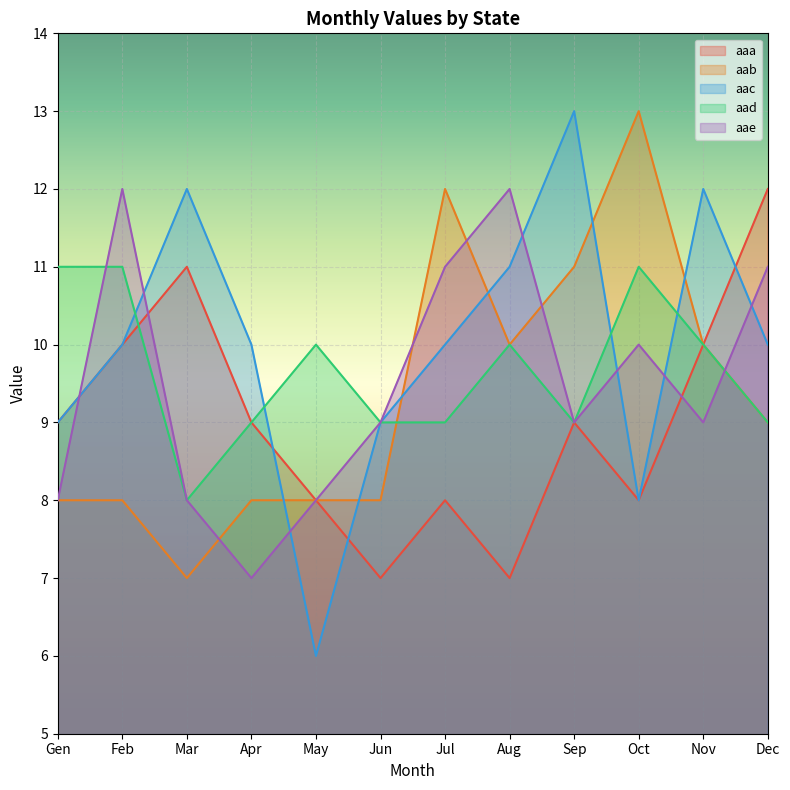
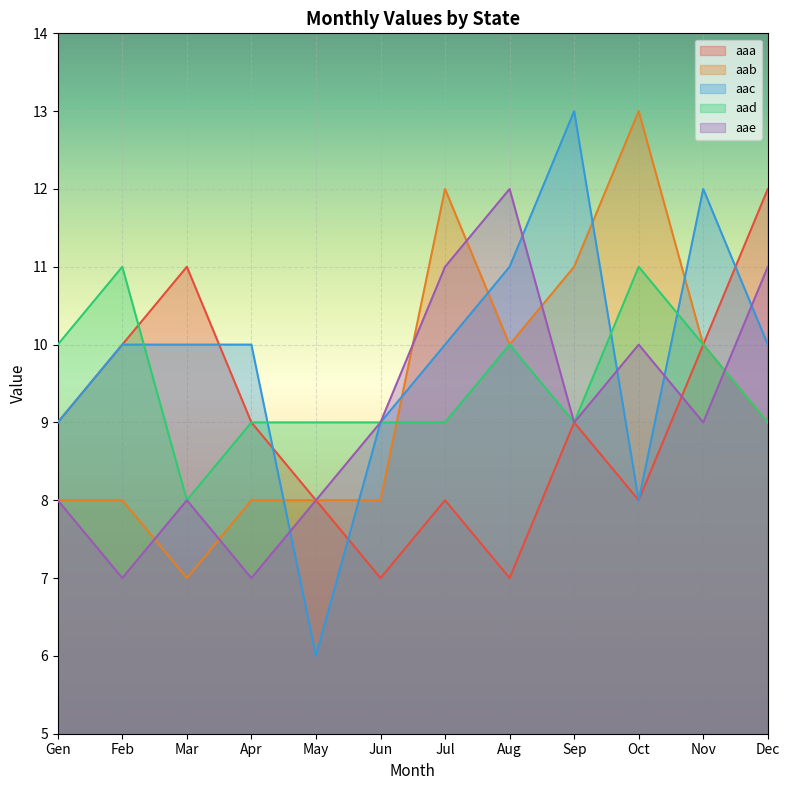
  {
    "aac": {
-     "Mar": 12,
+     "Mar": 10,
      "Apr": 10,
      "May": 6,
      "Jul": 10,
      "Aug": 11,
      "Sep": 13,
      "Nov": 12,
      "Dec": 10
    },
    "aad": {
-     "Gen": 11,
+     "Gen": 10,
      "Feb": 11,
-     "May": 10,
+     "May": 9,
      "Jul": 9,
      "Oct": 11
    },
    "aae": {
-     "Feb": 12,
+     "Feb": 7,
      "Apr": 7,
      "Jul": 11,
      "Aug": 12,
      "Oct": 10,
      "Nov": 9,
      "Dec": 11
    }
  }
